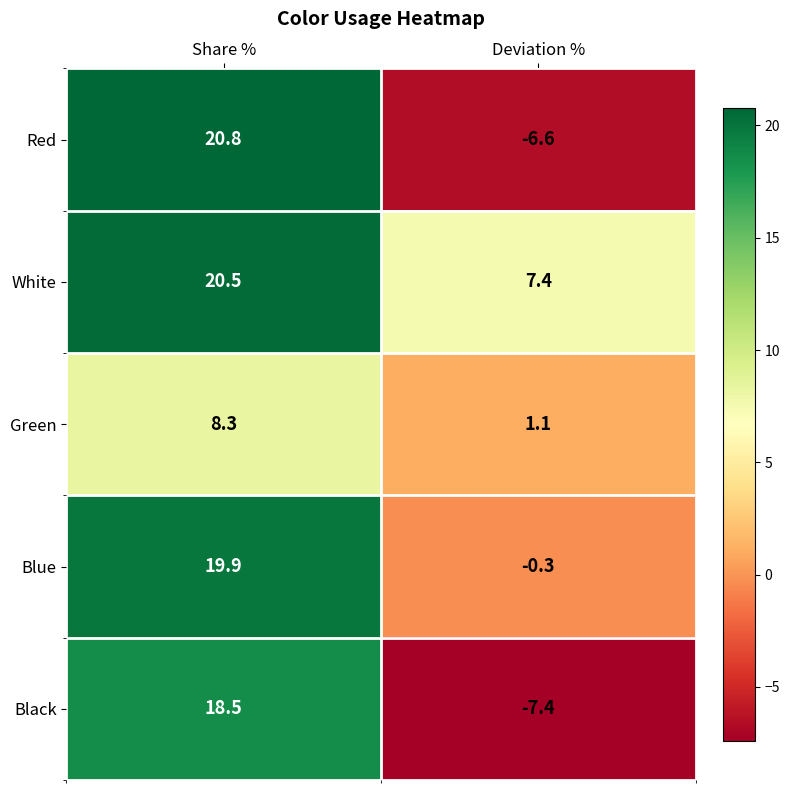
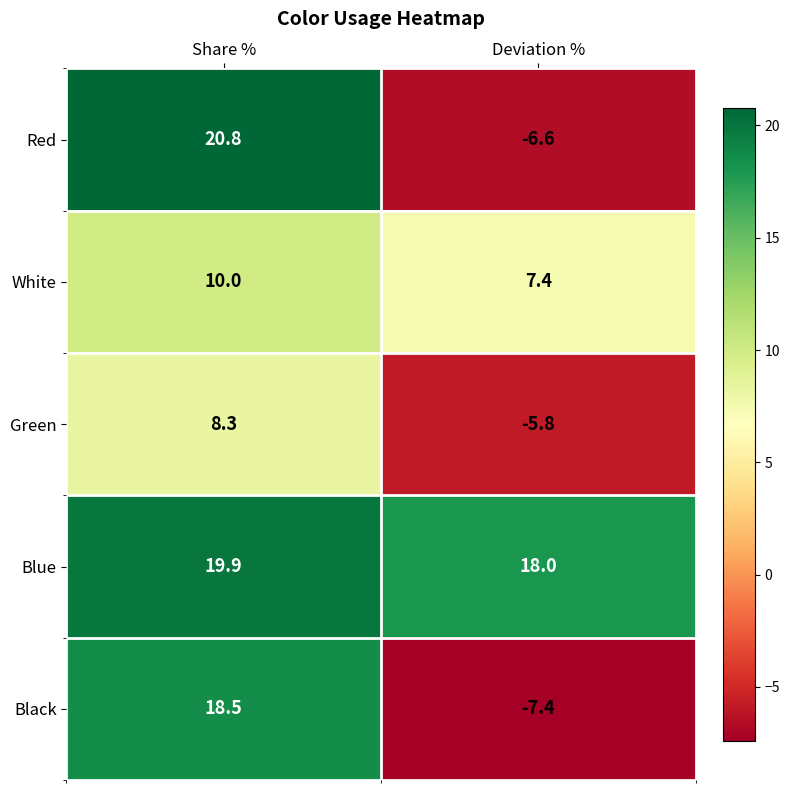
  {
    "Red": {
      "Share %": 20.8,
      "Deviation %": -6.6
    },
    "White": {
-     "Share %": 20.5,
+     "Share %": 10.0,
      "Deviation %": 7.4
    },
    "Green": {
      "Share %": 8.3,
-     "Deviation %": 1.1
+     "Deviation %": -5.8
    },
    "Blue": {
      "Share %": 19.9,
-     "Deviation %": -0.3
+     "Deviation %": 18.0
    },
    "Black": {
      "Share %": 18.5,
      "Deviation %": -7.4
    }
  }
